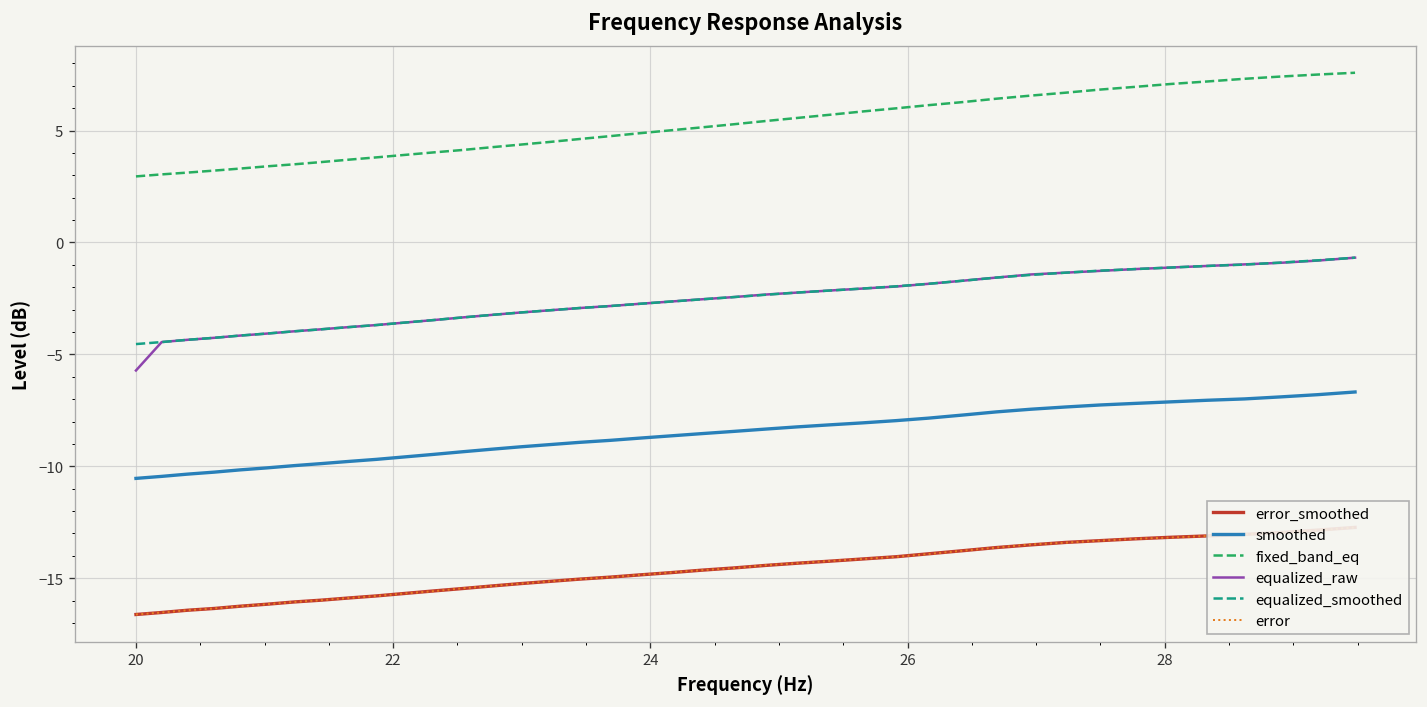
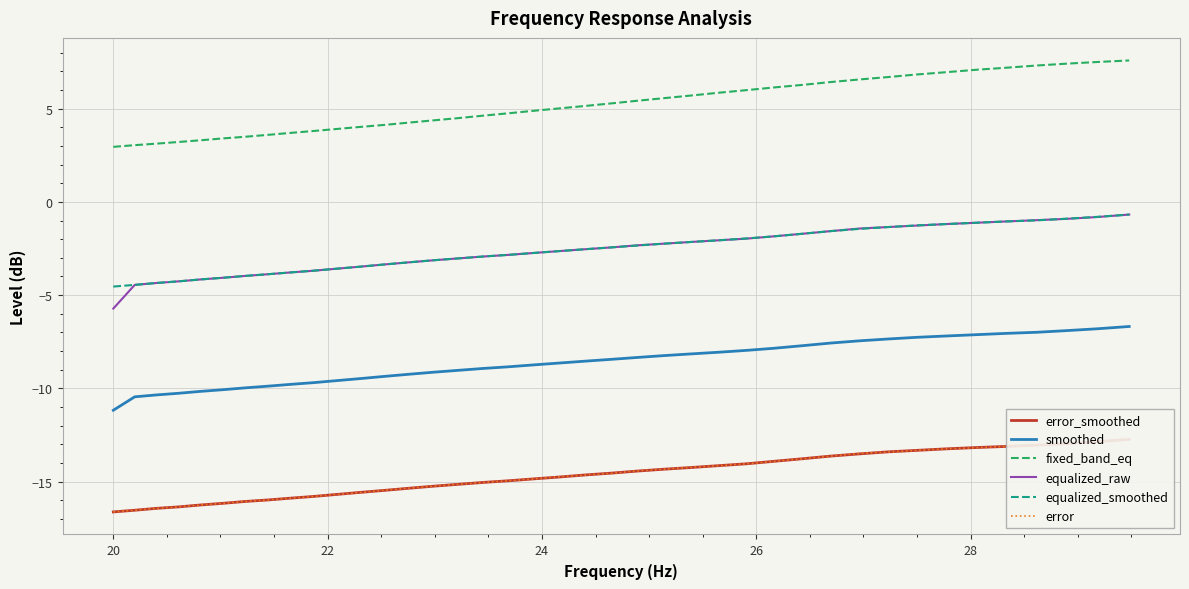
  {
    "smoothed": {
-     "20": -10.5
+     "20": -11.2
    },
    "equalized_raw": {
      "20": -5.7
    }
  }
